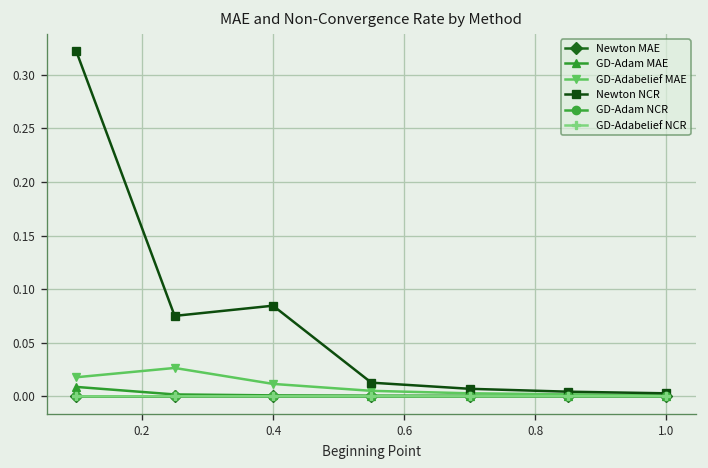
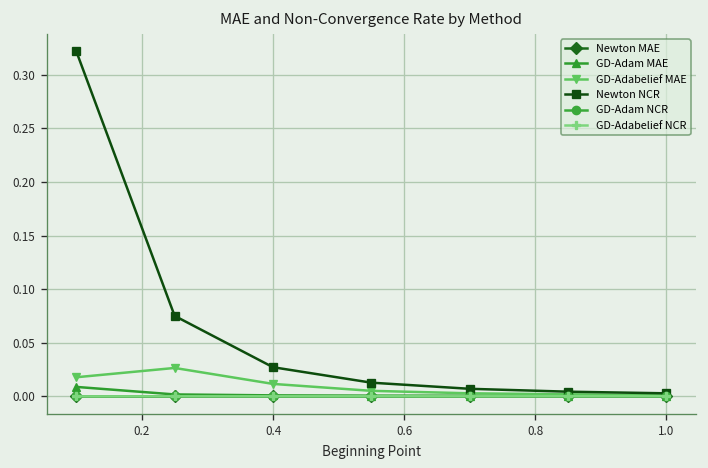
  {
    "Newton NCR": {
-     "0.4": 0.08
+     "0.4": 0.03
    }
  }
